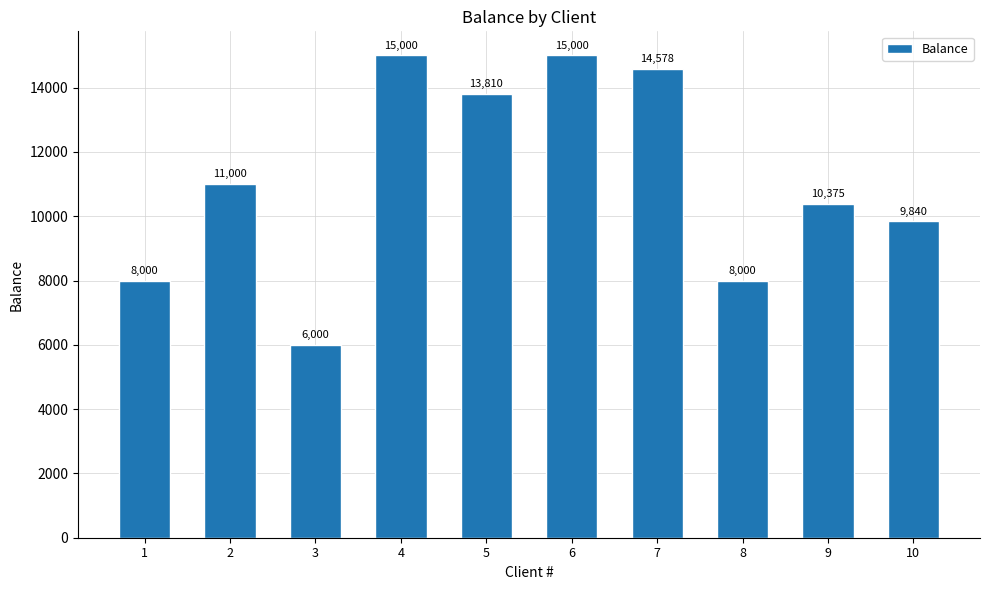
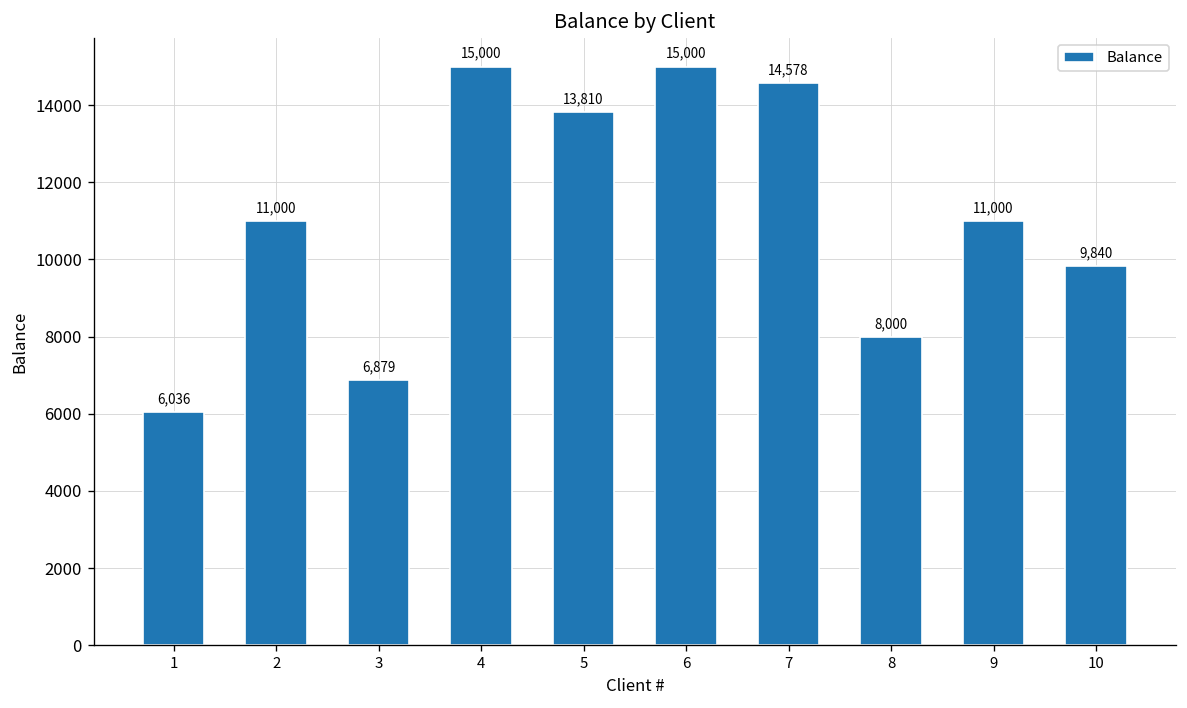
  {
-   "1": "8,000",
+   "1": "6,036",
    "2": "11,000",
-   "3": "6,000",
+   "3": "6,879",
    "4": "15,000",
    "5": "13,810",
    "6": "15,000",
    "7": "14,578",
    "8": "8,000",
-   "9": "10,375",
+   "9": "11,000",
    "10": "9,840"
  }
